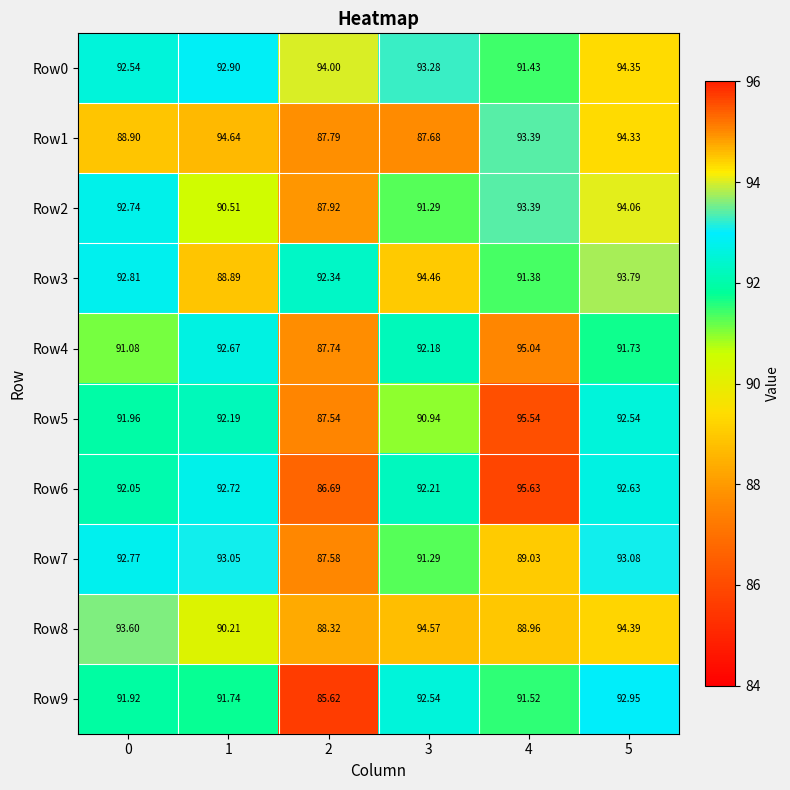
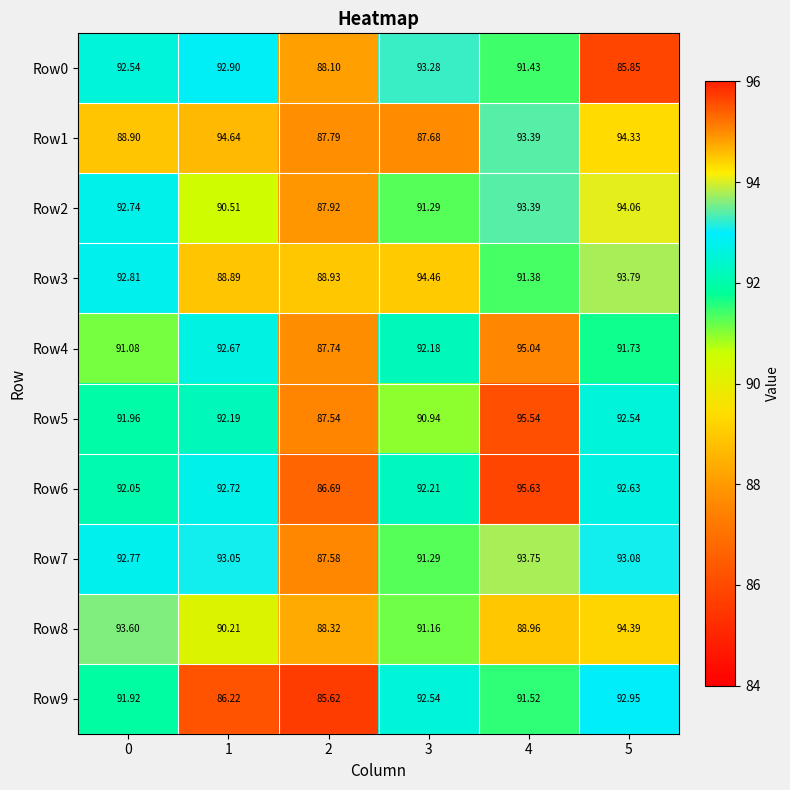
  {
    "Row0": {
      "0": 92.54,
      "1": 92.90,
-     "2": 94.00,
+     "2": 88.10,
      "3": 93.28,
      "4": 91.43,
-     "5": 94.35
+     "5": 85.85
    },
    "Row1": {
      "0": 88.90,
      "1": 94.64,
      "2": 87.79,
      "3": 87.68,
      "4": 93.39,
      "5": 94.33
    },
    "Row2": {
      "0": 92.74,
      "1": 90.51,
      "2": 87.92,
      "3": 91.29,
      "4": 93.39,
      "5": 94.06
    },
    "Row3": {
      "0": 92.81,
      "1": 88.89,
-     "2": 92.34,
+     "2": 88.93,
      "3": 94.46,
      "4": 91.38,
      "5": 93.79
    },
    "Row4": {
      "0": 91.08,
      "1": 92.67,
      "2": 87.74,
      "3": 92.18,
      "4": 95.04,
      "5": 91.73
    },
    "Row5": {
      "0": 91.96,
      "1": 92.19,
      "2": 87.54,
      "3": 90.94,
      "4": 95.54,
      "5": 92.54
    },
    "Row6": {
      "0": 92.05,
      "1": 92.72,
      "2": 86.69,
      "3": 92.21,
      "4": 95.63,
      "5": 92.63
    },
    "Row7": {
      "0": 92.77,
      "1": 93.05,
      "2": 87.58,
      "3": 91.29,
-     "4": 89.03,
+     "4": 93.75,
      "5": 93.08
    },
    "Row8": {
      "0": 93.60,
      "1": 90.21,
      "2": 88.32,
-     "3": 94.57,
+     "3": 91.16,
      "4": 88.96,
      "5": 94.39
    },
    "Row9": {
      "0": 91.92,
-     "1": 91.74,
+     "1": 86.22,
      "2": 85.62,
      "3": 92.54,
      "4": 91.52,
      "5": 92.95
    }
  }
